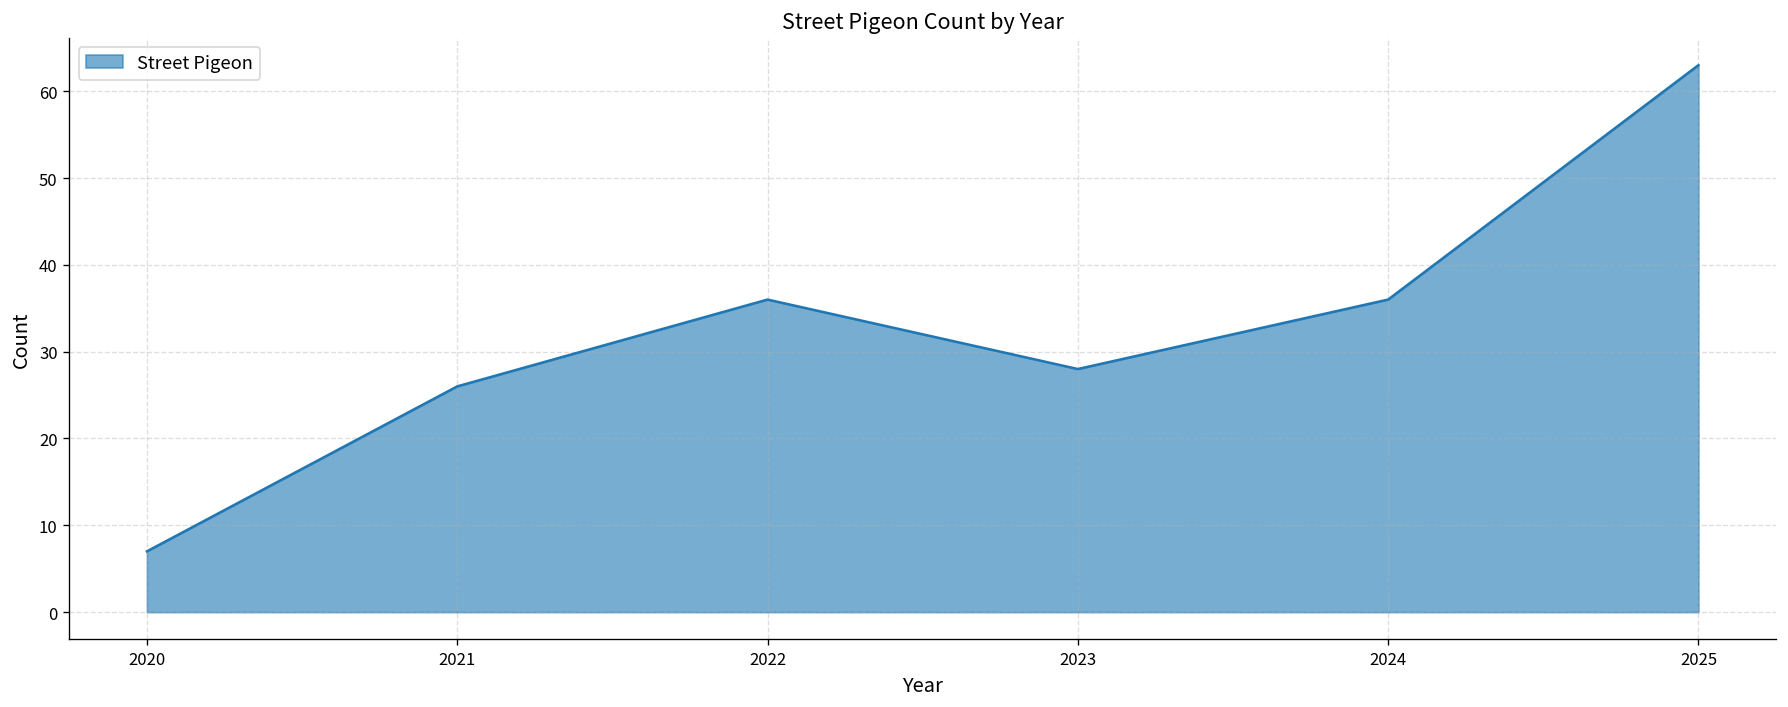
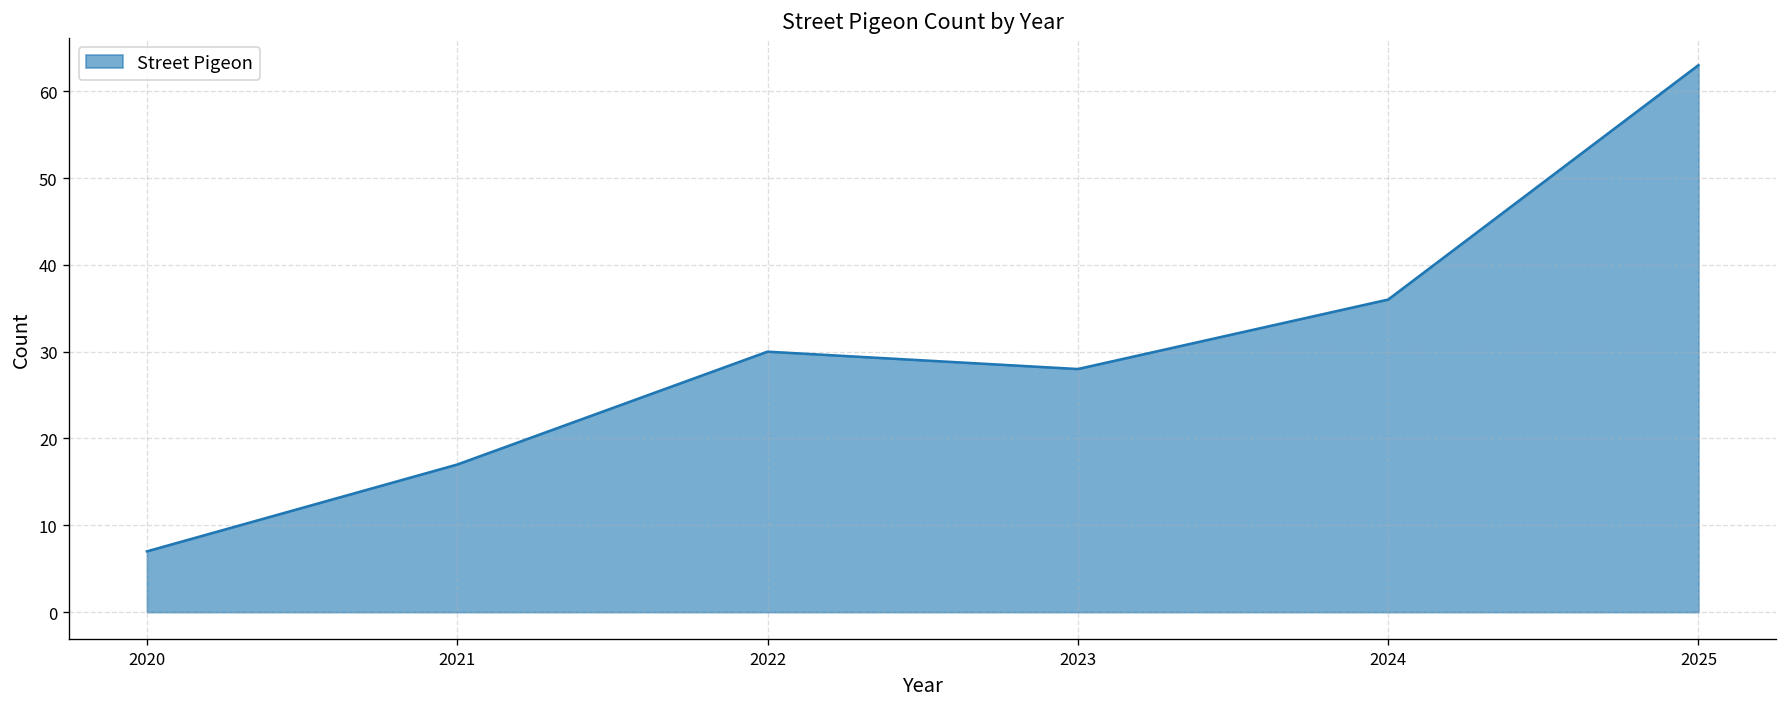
  {
    "2020": 7,
-   "2021": 26,
-   "2022": 36,
+   "2021": 17,
+   "2022": 30,
    "2023": 28,
    "2024": 36,
    "2025": 63
  }
